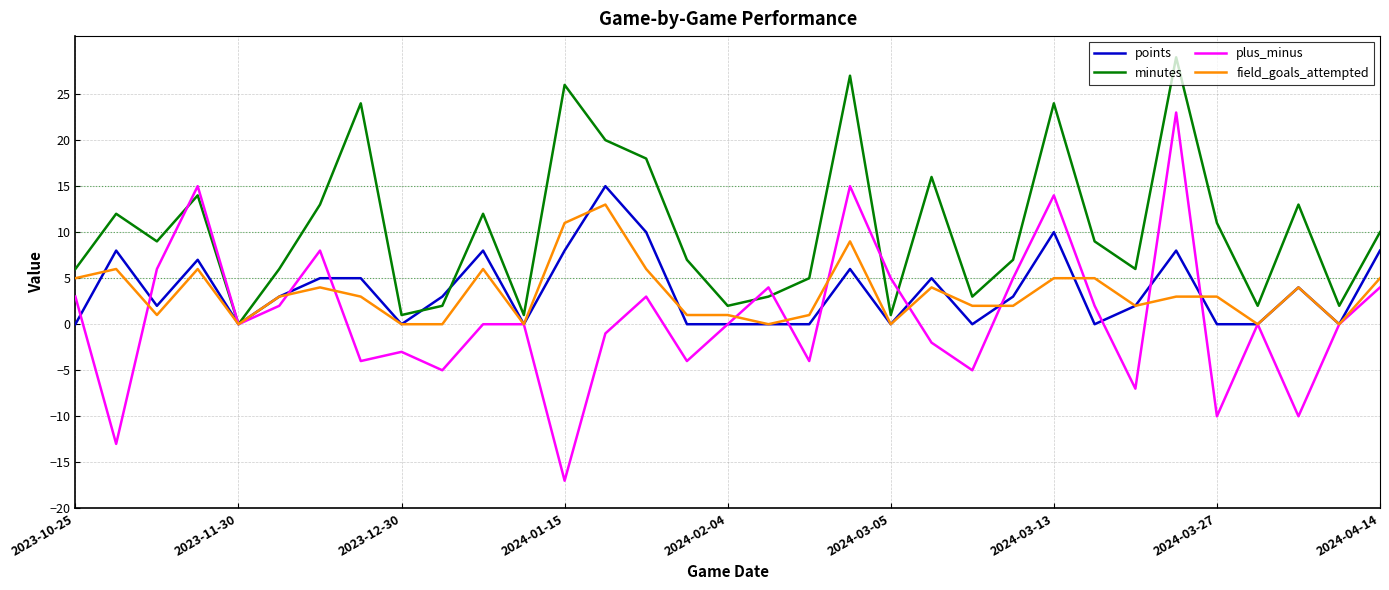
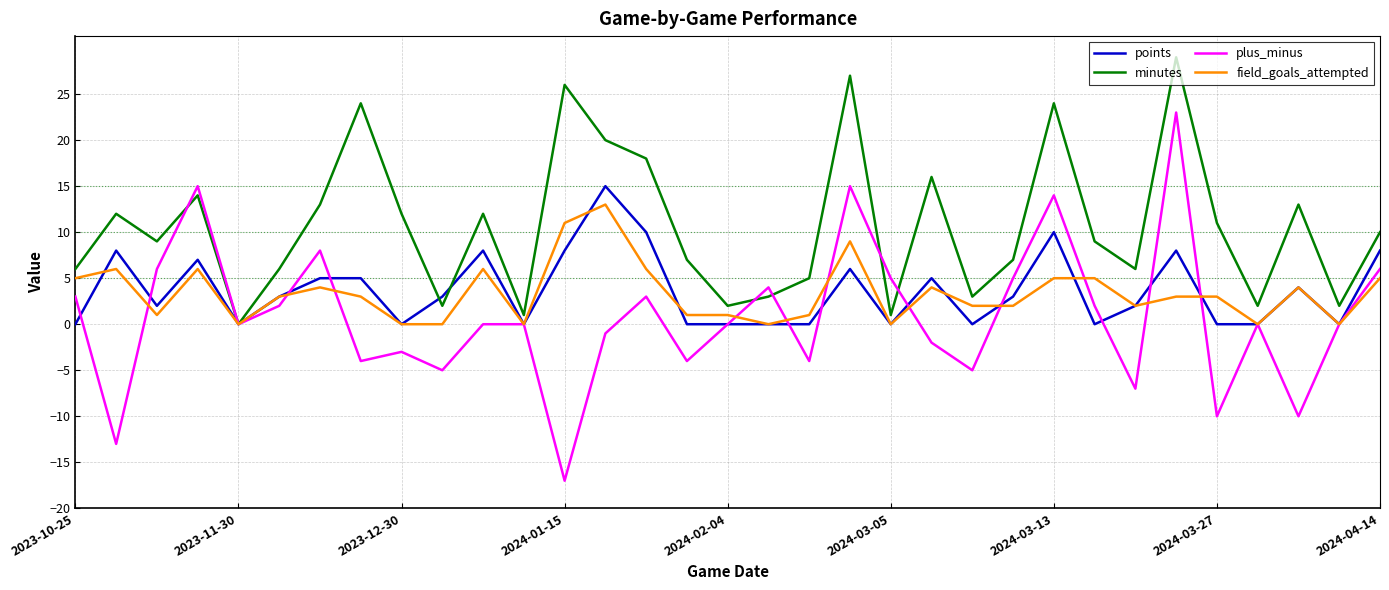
  {
    "points": {
      "2023-10-25": 0,
      "2024-01-15": 8,
      "2024-03-13": 10,
      "2024-03-27": 0,
      "2024-04-14": 8
    },
    "minutes": {
      "2023-10-25": 6,
-     "2023-12-30": 1,
+     "2023-12-30": 12,
      "2024-01-15": 26,
      "2024-02-04": 2,
      "2024-03-05": 1,
      "2024-03-13": 24,
      "2024-03-27": 11,
      "2024-04-14": 10
    },
    "plus_minus": {
      "2023-10-25": 3,
      "2023-12-30": -3,
      "2024-01-15": -17,
      "2024-03-05": 5,
      "2024-03-13": 14,
      "2024-03-27": -10,
-     "2024-04-14": 4
+     "2024-04-14": 6
    },
    "field_goals_attempted": {
      "2023-10-25": 5,
      "2024-01-15": 11,
      "2024-02-04": 1,
      "2024-03-13": 5,
      "2024-03-27": 3,
      "2024-04-14": 5
    }
  }
